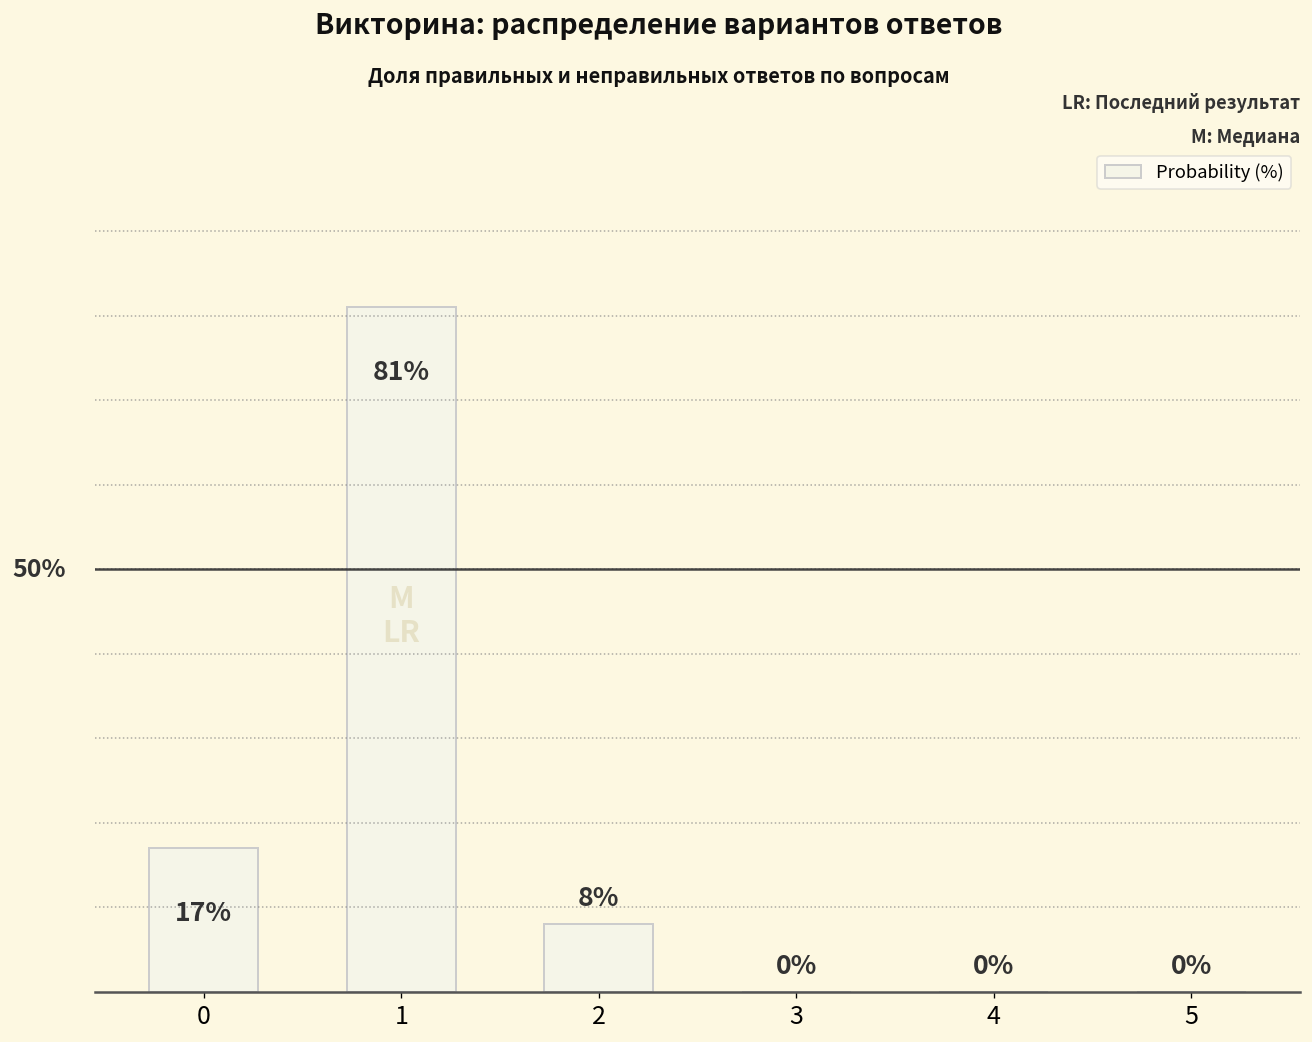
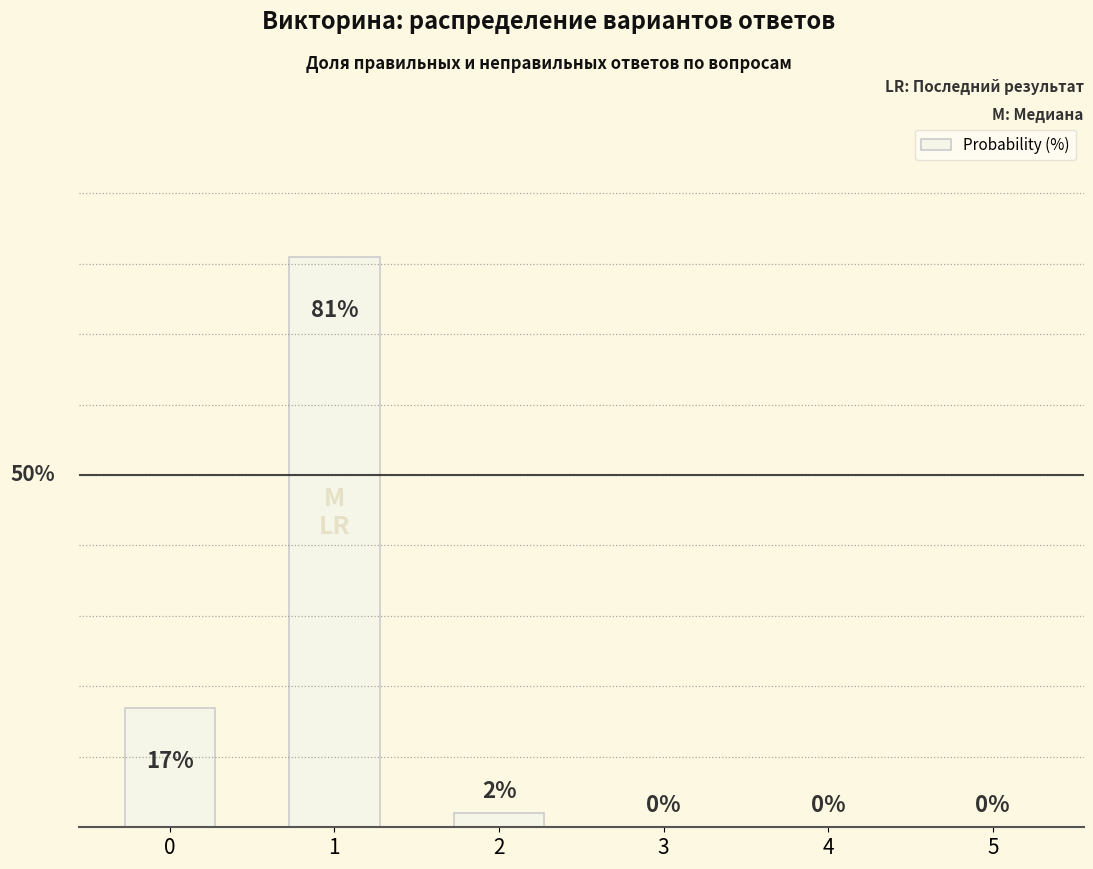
  {
    "0": "17%",
    "1": "81%",
-   "2": "8%",
+   "2": "2%",
    "3": "0%",
    "4": "0%",
    "5": "0%"
  }
